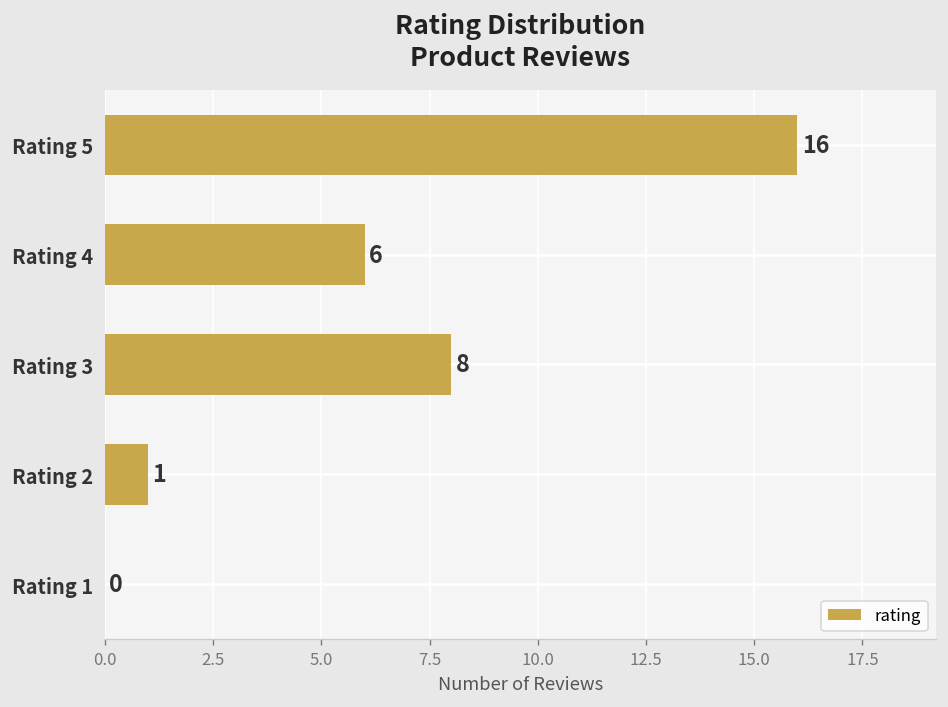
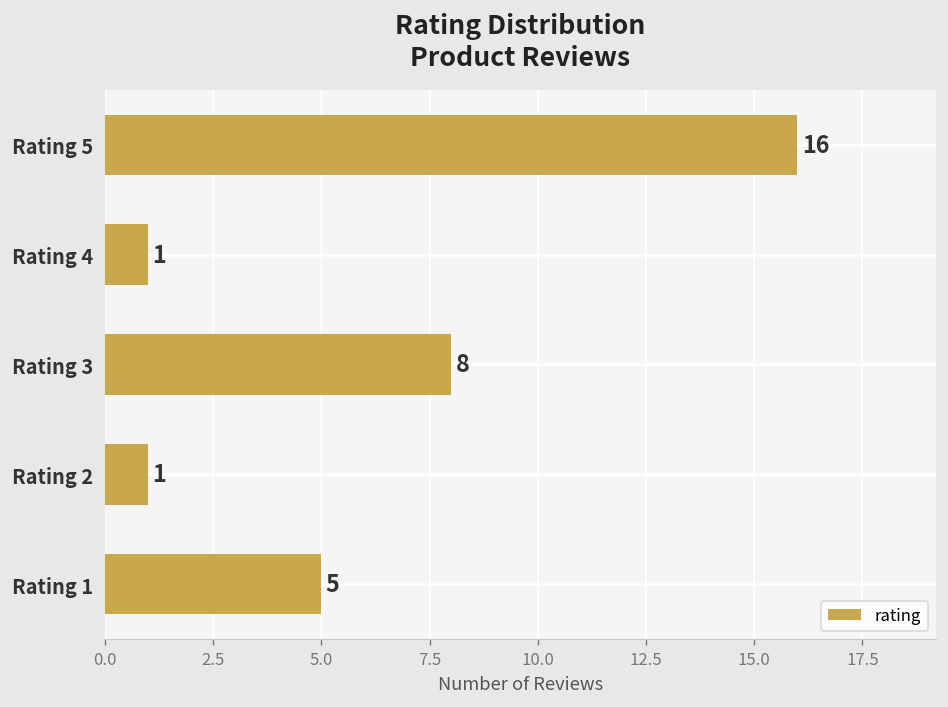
  {
    "Rating 5": 16,
-   "Rating 4": 6,
+   "Rating 4": 1,
    "Rating 3": 8,
    "Rating 2": 1,
-   "Rating 1": 0
+   "Rating 1": 5
  }
